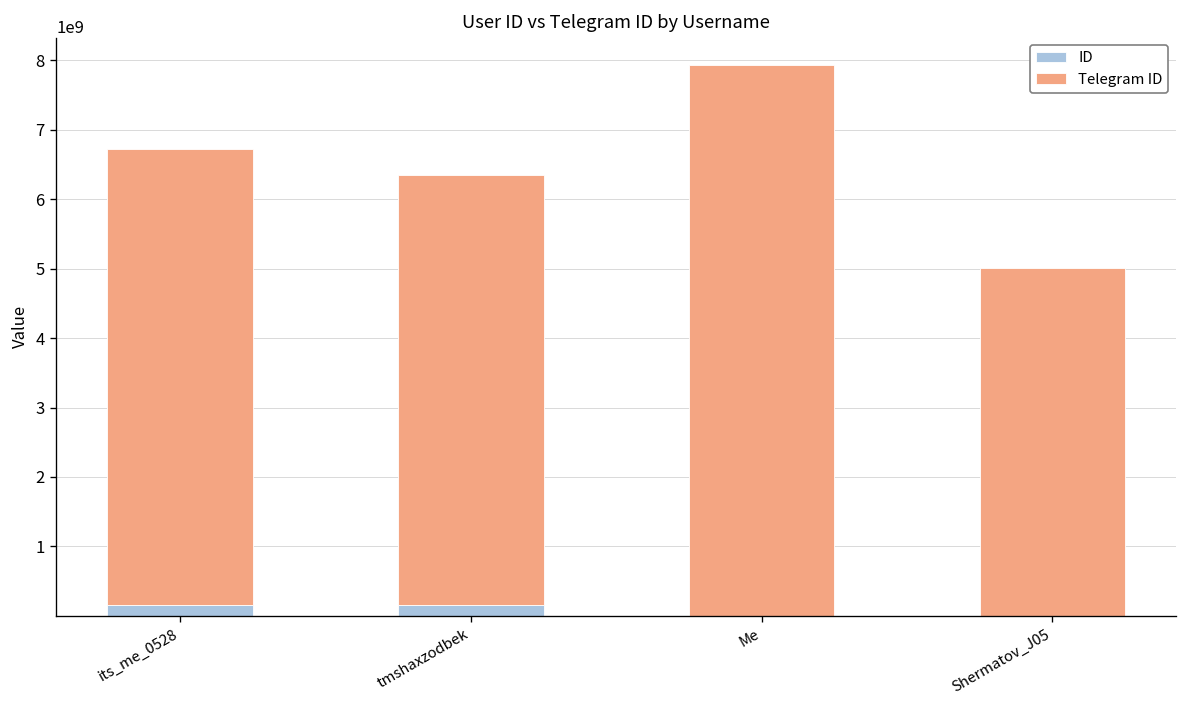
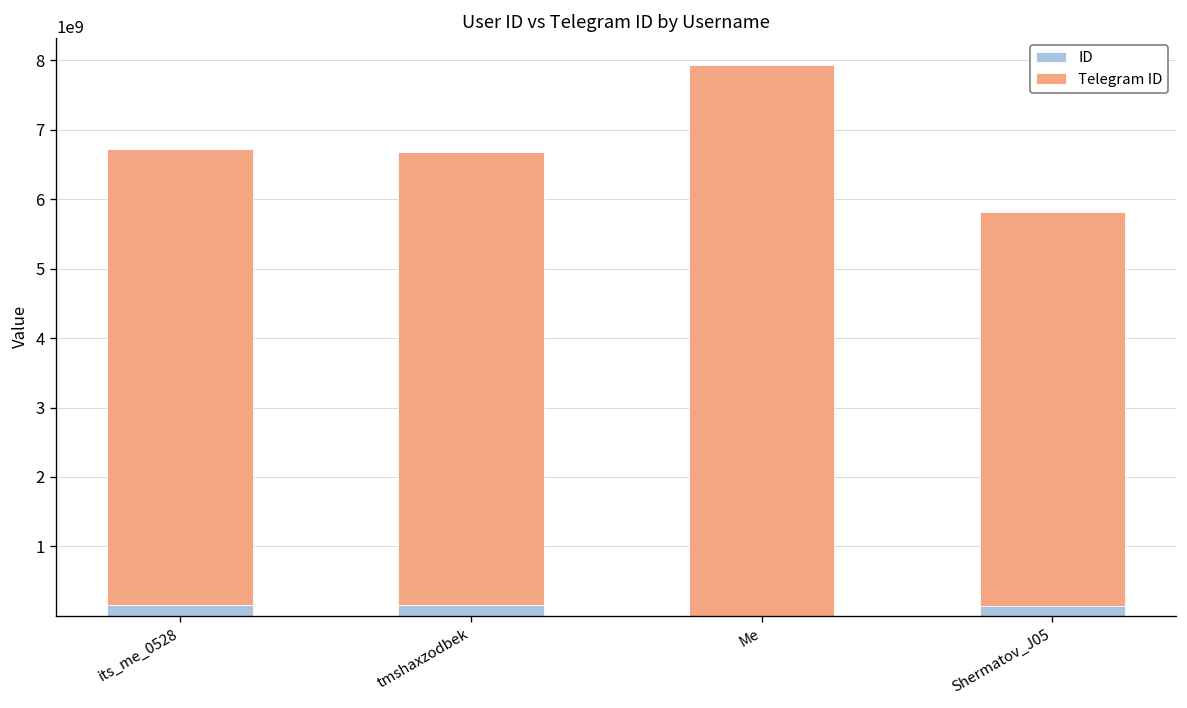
  {
    "ID": {
      "its_me_0528": 200000000,
      "tmshaxzodbek": 200000000,
-     "Shermatov_J05": 0
+     "Shermatov_J05": 100000000
    },
    "Telegram ID": {
      "its_me_0528": 6600000000,
-     "tmshaxzodbek": 6200000000,
+     "tmshaxzodbek": 6500000000,
      "Me": 7900000000,
-     "Shermatov_J05": 5000000000
+     "Shermatov_J05": 5700000000
    }
  }
